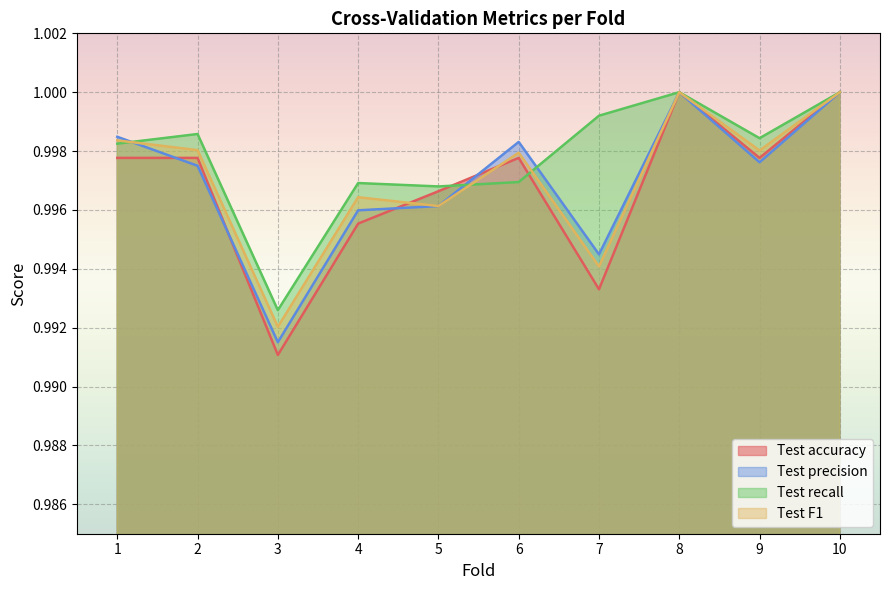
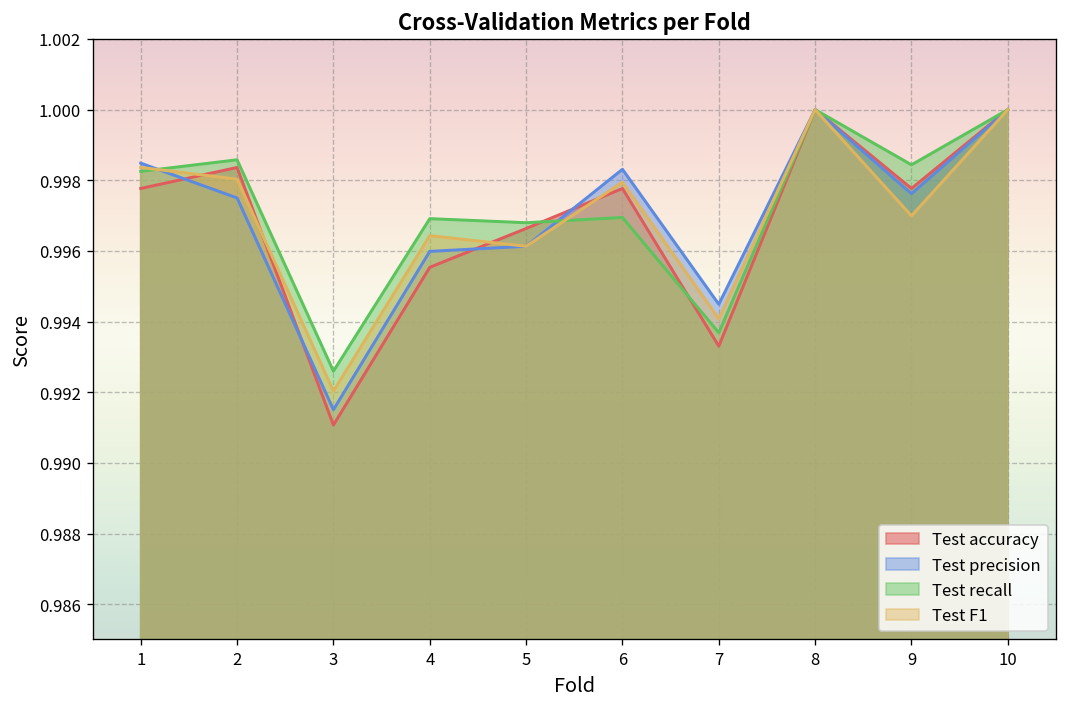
  {
    "Test accuracy": {
      "1": 0.9978,
-     "2": 0.9978,
+     "2": 0.9984,
      "3": 0.9911,
      "4": 0.9955,
      "5": 0.9966,
      "6": 0.9978,
      "7": 0.9933,
      "9": 0.9978
    },
    "Test precision": {
      "1": 0.9985,
      "2": 0.9975,
      "3": 0.9915,
      "4": 0.9960,
      "6": 0.9983,
      "7": 0.9945,
      "9": 0.9976
    },
    "Test recall": {
      "1": 0.9983,
      "2": 0.9986,
      "3": 0.9926,
      "4": 0.9969,
      "5": 0.9968,
      "6": 0.9969,
-     "7": 0.9992,
+     "7": 0.9937,
      "9": 0.9984
    },
    "Test F1": {
      "1": 0.9984,
      "2": 0.9980,
      "3": 0.9920,
      "4": 0.9964,
      "6": 0.9979,
      "7": 0.9941,
-     "9": 0.9980
+     "9": 0.9970
    }
  }
